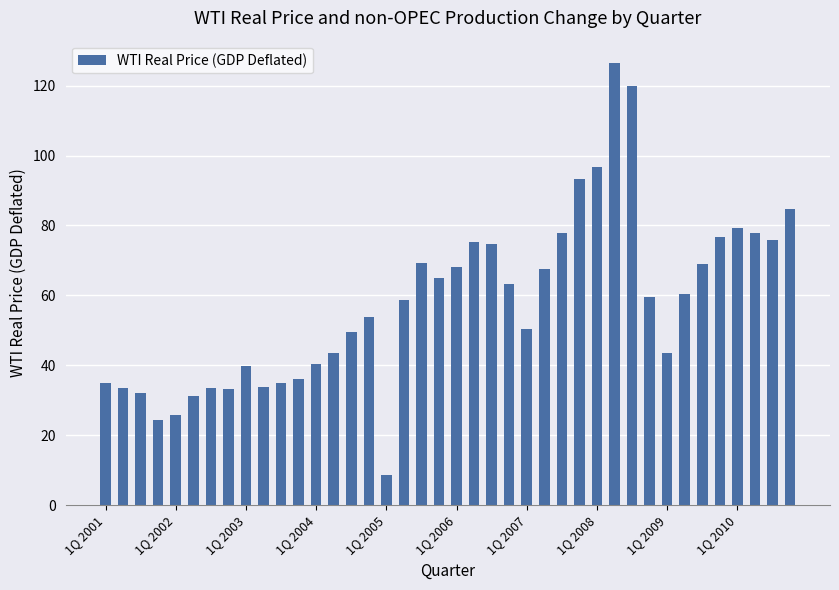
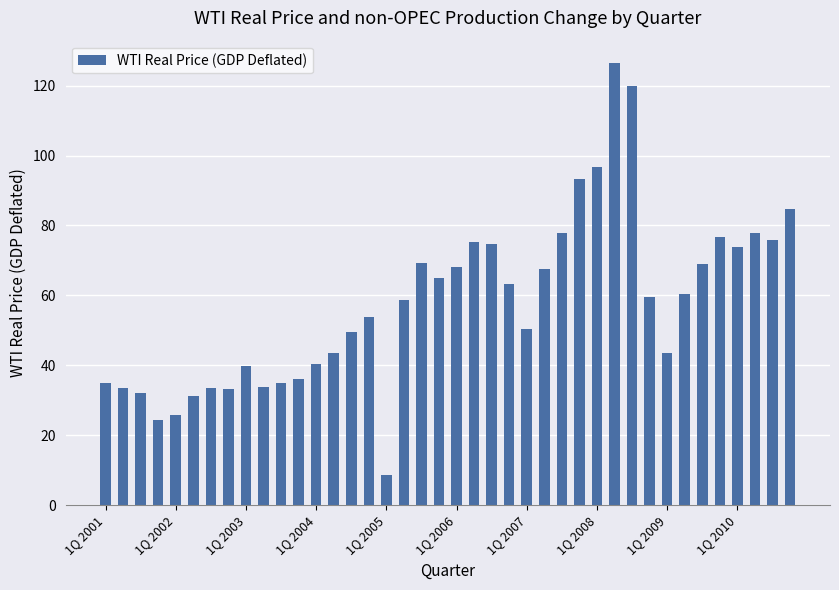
  {
    "1Q 2001": 35,
    "1Q 2002": 26,
    "1Q 2003": 40,
    "1Q 2004": 40,
    "1Q 2005": 9,
    "1Q 2006": 68,
    "1Q 2007": 50,
    "1Q 2008": 97,
    "1Q 2009": 44,
-   "1Q 2010": 79
+   "1Q 2010": 74
  }
